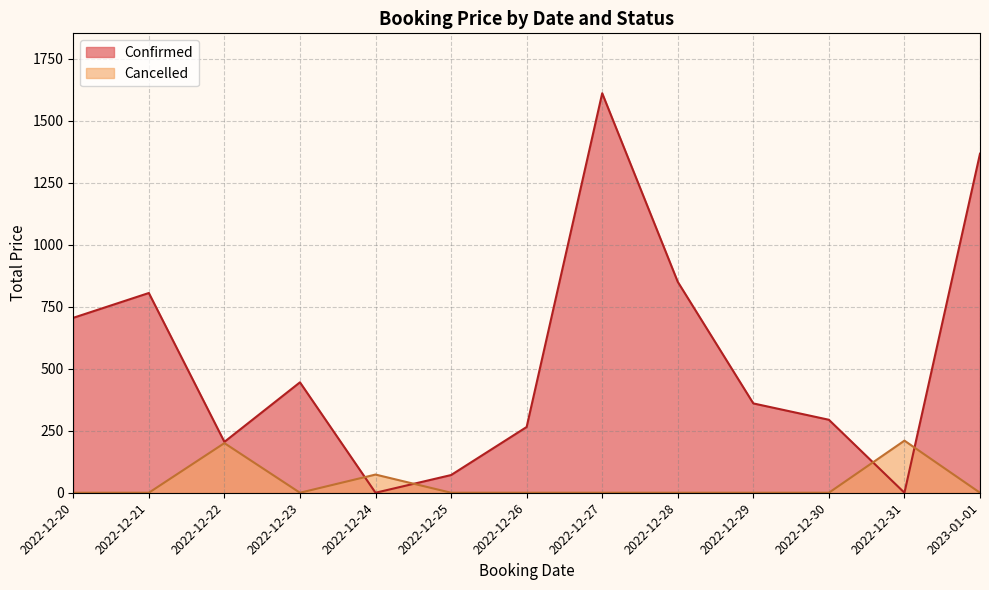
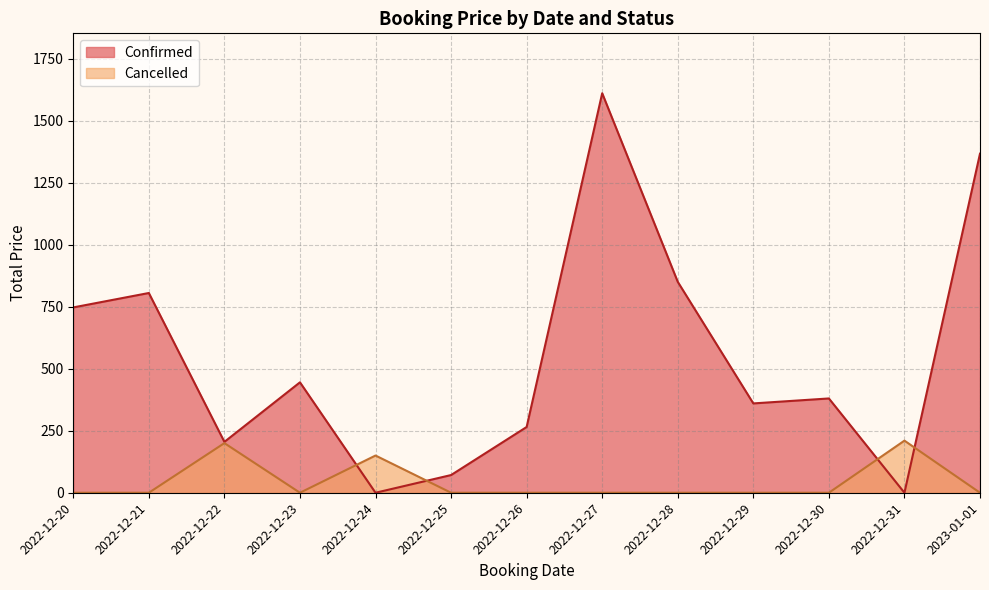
  {
    "Confirmed": {
-     "2022-12-20": 710,
+     "2022-12-20": 750,
      "2022-12-21": 810,
      "2022-12-23": 450,
      "2022-12-24": 0,
      "2022-12-25": 70,
      "2022-12-26": 270,
      "2022-12-27": 1610,
      "2022-12-28": 850,
      "2022-12-29": 360,
-     "2022-12-30": 290,
+     "2022-12-30": 380,
      "2022-12-31": 0,
      "2023-01-01": 1370
    },
    "Cancelled": {
      "2022-12-20": 0,
      "2022-12-21": 0,
      "2022-12-23": 0,
-     "2022-12-24": 70,
+     "2022-12-24": 150,
      "2022-12-25": 0,
      "2022-12-26": 0,
      "2022-12-27": 0,
      "2022-12-28": 0,
      "2022-12-29": 0,
      "2022-12-30": 0,
      "2022-12-31": 210,
      "2023-01-01": 0
    }
  }
